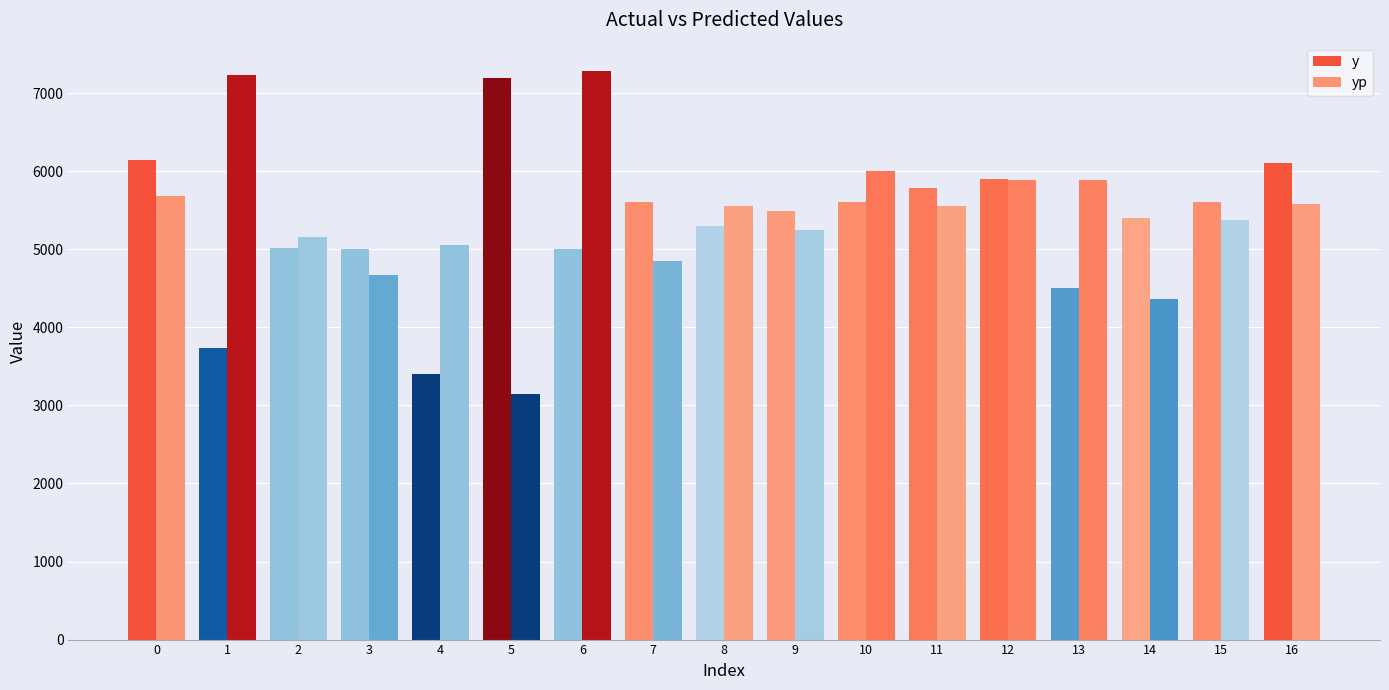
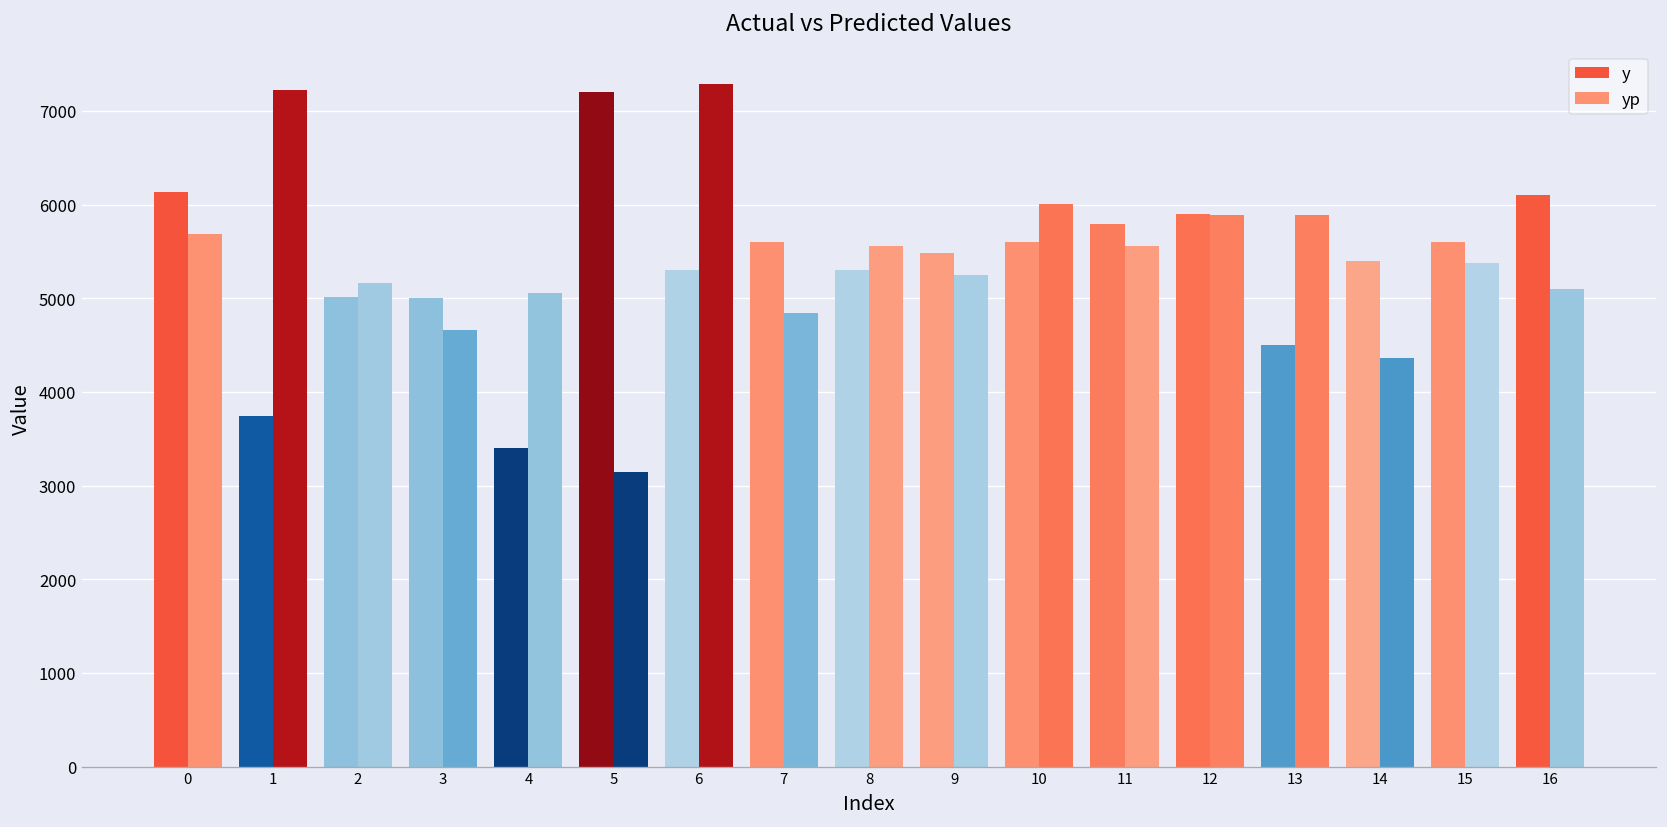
  {
    "y": {
      "0": 6100,
      "1": 3700,
      "2": 5000,
      "3": 5000,
      "4": 3400,
      "5": 7200,
-     "6": 5000,
+     "6": 5300,
      "7": 5600,
      "8": 5300,
      "9": 5500,
      "10": 5600,
      "11": 5800,
      "12": 5900,
      "13": 4500,
      "14": 5400,
      "15": 5600,
      "16": 6100
    },
    "yp": {
      "0": 5700,
      "1": 7200,
      "2": 5200,
      "3": 4700,
      "4": 5100,
      "5": 3100,
      "6": 7300,
      "7": 4800,
      "8": 5600,
      "9": 5200,
      "10": 6000,
      "11": 5600,
      "12": 5900,
      "13": 5900,
      "14": 4400,
      "15": 5400,
-     "16": 5600
+     "16": 5100
    }
  }
